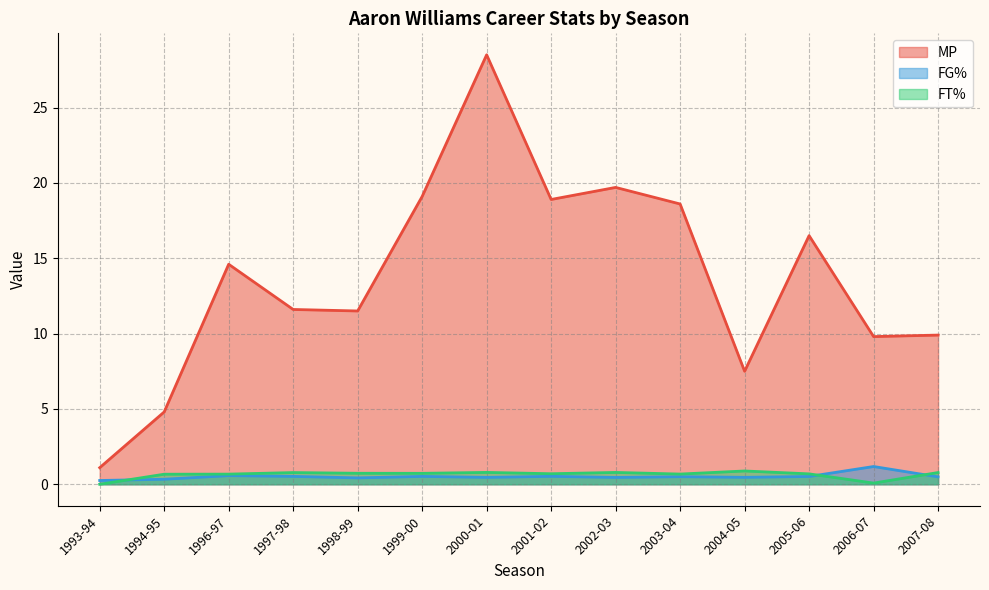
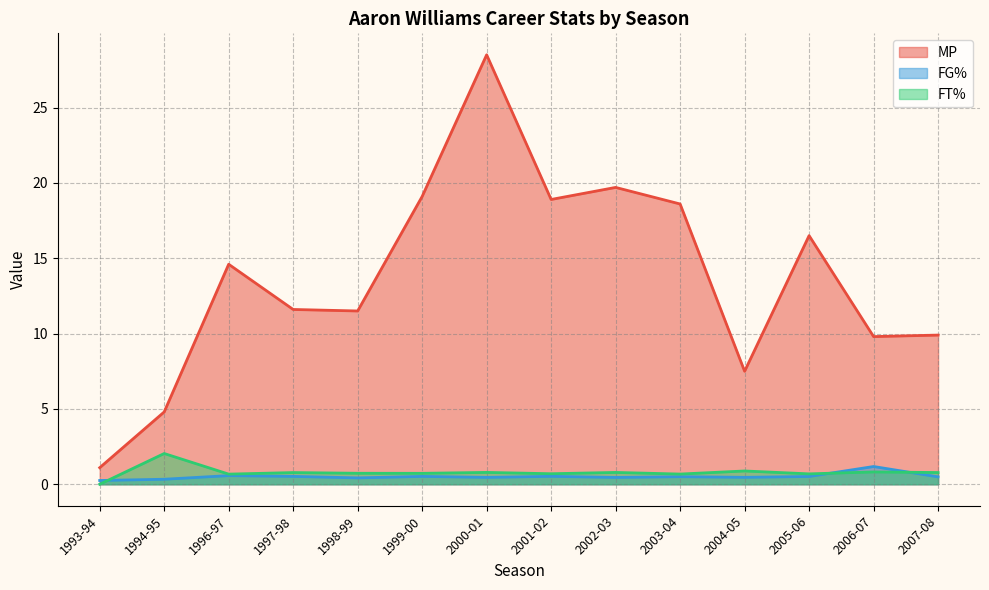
  {
    "MP": {
      "1993-94": 1.1,
      "1994-95": 4.8,
      "1996-97": 14.6,
      "1997-98": 11.6,
      "1998-99": 11.5,
      "1999-00": 19.1,
      "2000-01": 28.5,
      "2001-02": 18.9,
      "2002-03": 19.7,
      "2003-04": 18.6,
      "2004-05": 7.5,
      "2005-06": 16.5,
      "2006-07": 9.8,
      "2007-08": 9.9
    },
    "FG%": {
      "1993-94": 0.3,
      "1994-95": 0.3,
      "1997-98": 0.5,
      "1998-99": 0.4,
      "1999-00": 0.5,
      "2000-01": 0.5,
      "2001-02": 0.5,
      "2002-03": 0.5,
      "2003-04": 0.5,
      "2004-05": 0.5,
      "2005-06": 0.5,
      "2006-07": 1.2,
      "2007-08": 0.5
    },
    "FT%": {
      "1993-94": 0.0,
-     "1994-95": 0.7,
+     "1994-95": 2.0,
      "1997-98": 0.8,
      "1998-99": 0.7,
      "1999-00": 0.7,
      "2000-01": 0.8,
      "2001-02": 0.7,
      "2002-03": 0.8,
      "2003-04": 0.7,
      "2004-05": 0.9,
      "2005-06": 0.7,
-     "2006-07": 0.1,
+     "2006-07": 0.8,
      "2007-08": 0.8
    }
  }
